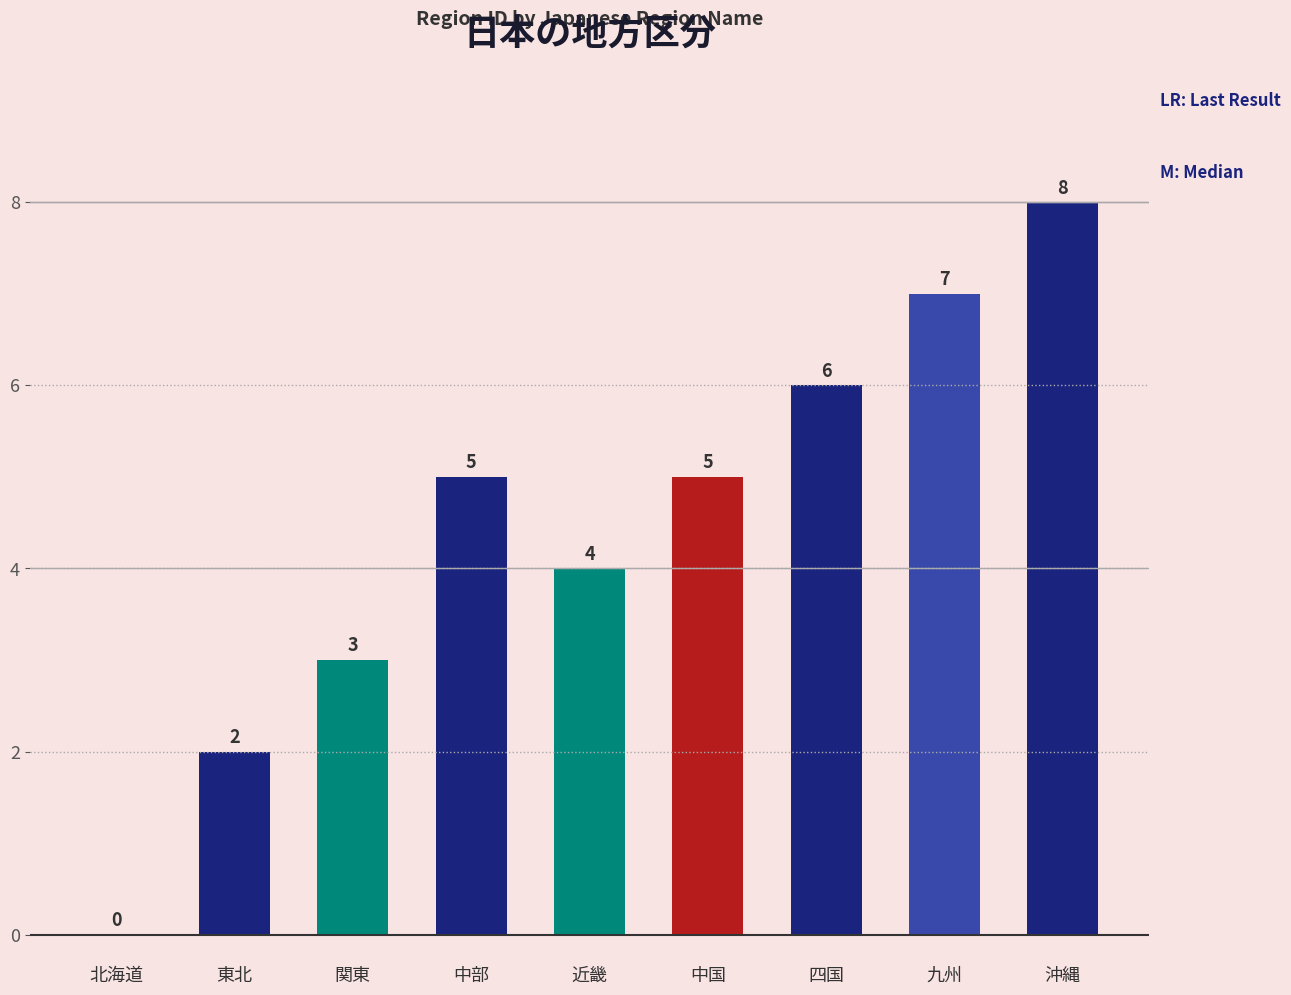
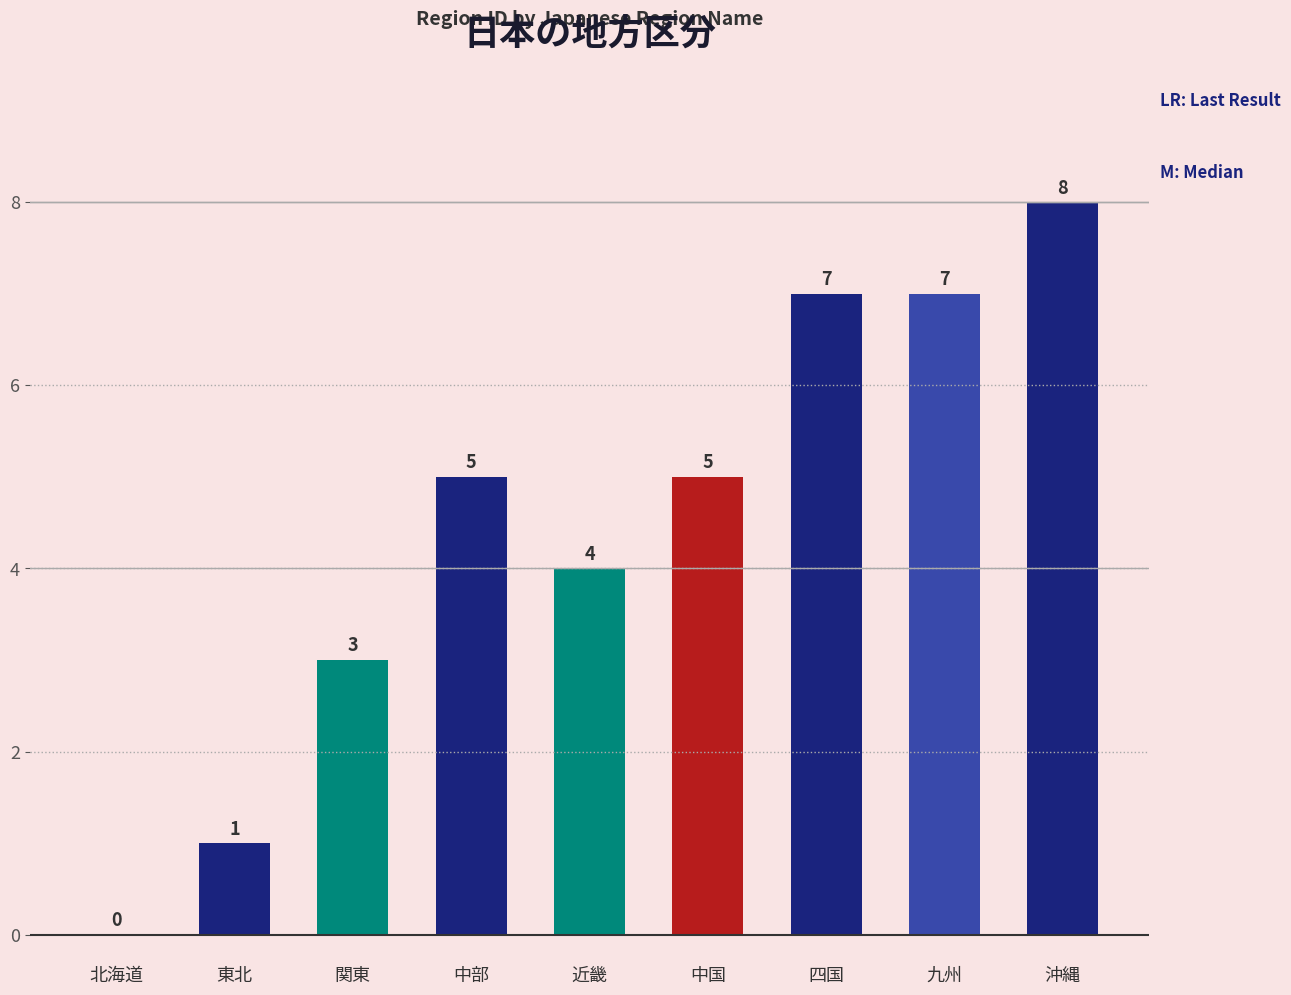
  {
    "北海道": 0,
-   "東北": 2,
+   "東北": 1,
    "関東": 3,
    "中部": 5,
    "近畿": 4,
    "中国": 5,
-   "四国": 6,
+   "四国": 7,
    "九州": 7,
    "沖縄": 8
  }
